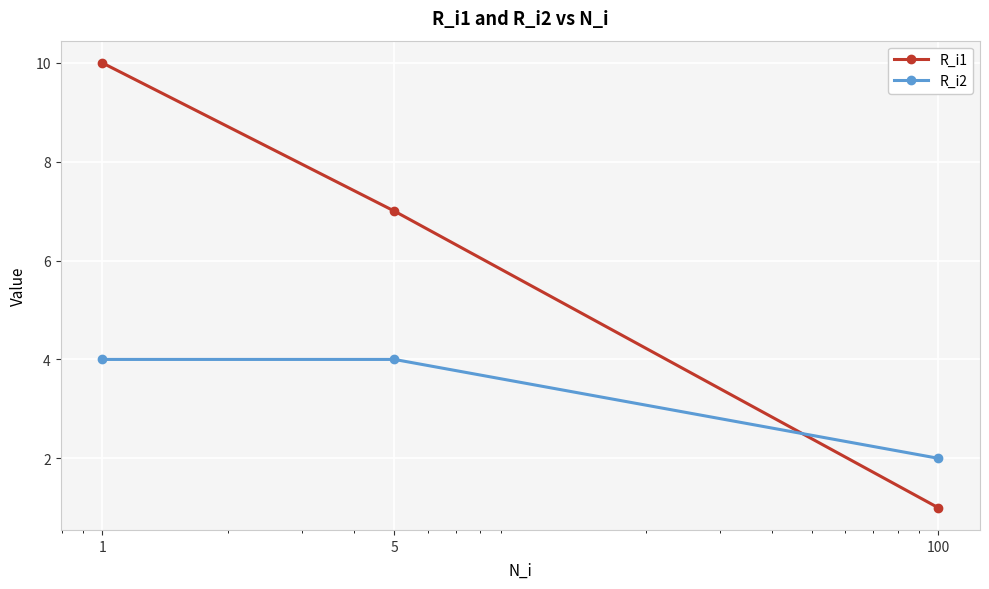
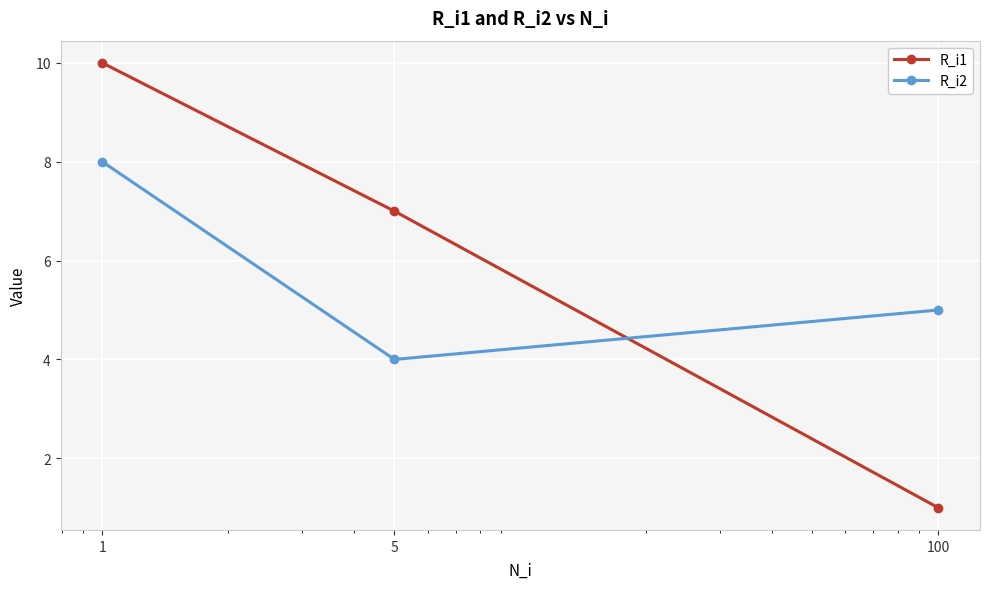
  {
    "R_i1": {
      "1": 10,
      "5": 7,
      "100": 1
    },
    "R_i2": {
-     "1": 4,
+     "1": 8,
      "5": 4,
-     "100": 2
+     "100": 5
    }
  }
